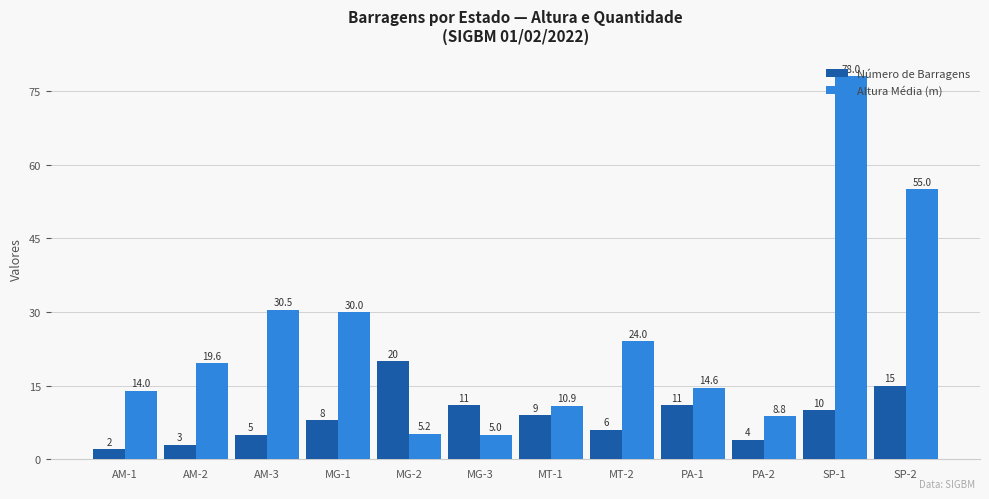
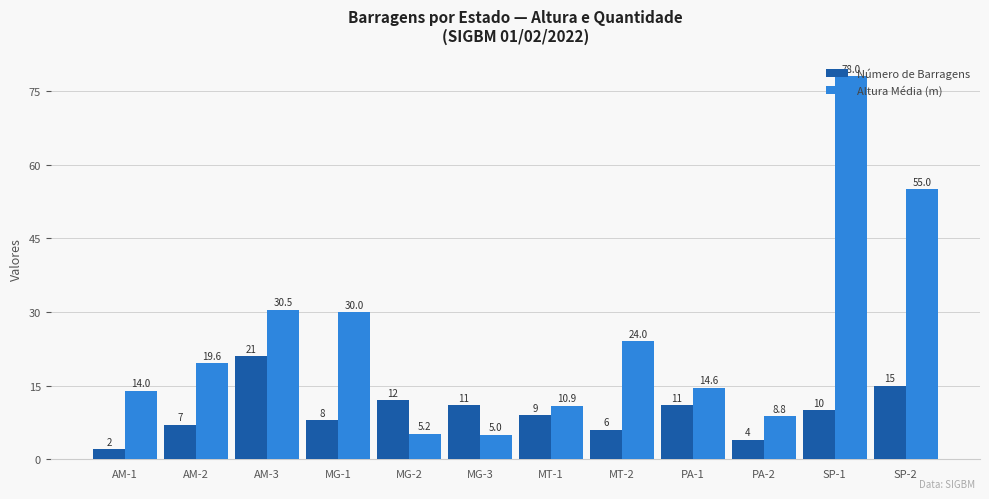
  {
    "Número de Barragens": {
      "AM-1": 2,
-     "AM-2": 3,
-     "AM-3": 5,
+     "AM-2": 7,
+     "AM-3": 21,
      "MG-1": 8,
-     "MG-2": 20,
+     "MG-2": 12,
      "MG-3": 11,
      "MT-1": 9,
      "MT-2": 6,
      "PA-1": 11,
      "PA-2": 4,
      "SP-1": 10,
      "SP-2": 15
    },
    "Altura Média (m)": {
      "AM-1": 14.0,
      "AM-2": 19.6,
      "AM-3": 30.5,
      "MG-1": 30.0,
      "MG-2": 5.2,
      "MG-3": 5.0,
      "MT-1": 10.9,
      "MT-2": 24.0,
      "PA-1": 14.6,
      "PA-2": 8.8,
      "SP-1": 78.0,
      "SP-2": 55.0
    }
  }
